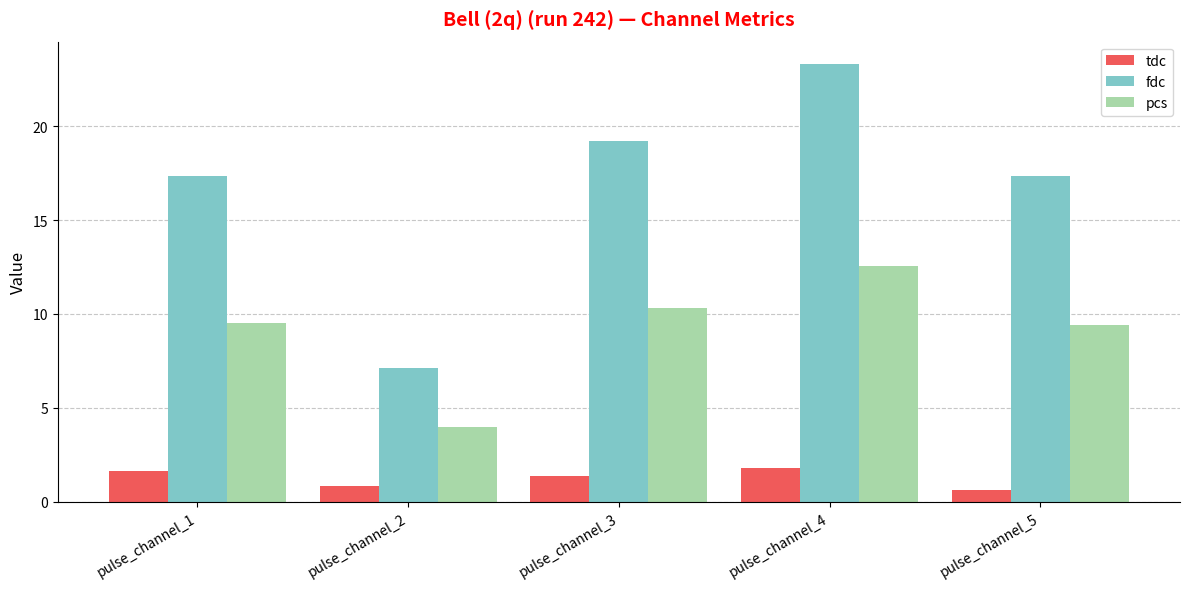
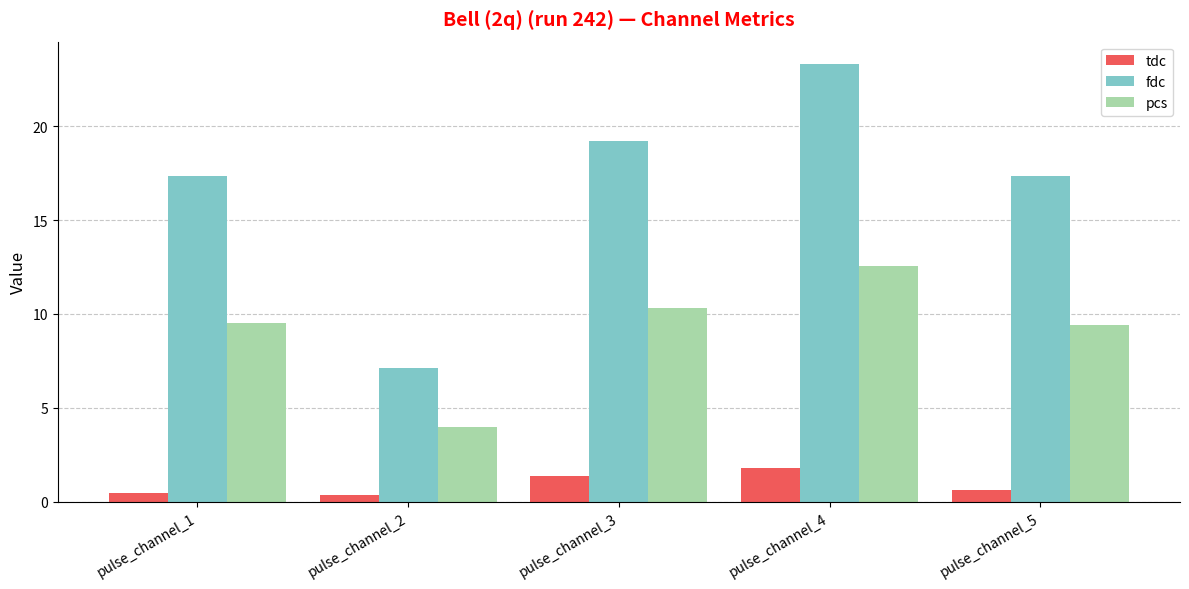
  {
    "tdc": {
-     "pulse_channel_1": 1.7,
-     "pulse_channel_2": 0.8,
+     "pulse_channel_1": 0.5,
+     "pulse_channel_2": 0.4,
      "pulse_channel_3": 1.4,
      "pulse_channel_4": 1.8,
      "pulse_channel_5": 0.6
    }
  }
